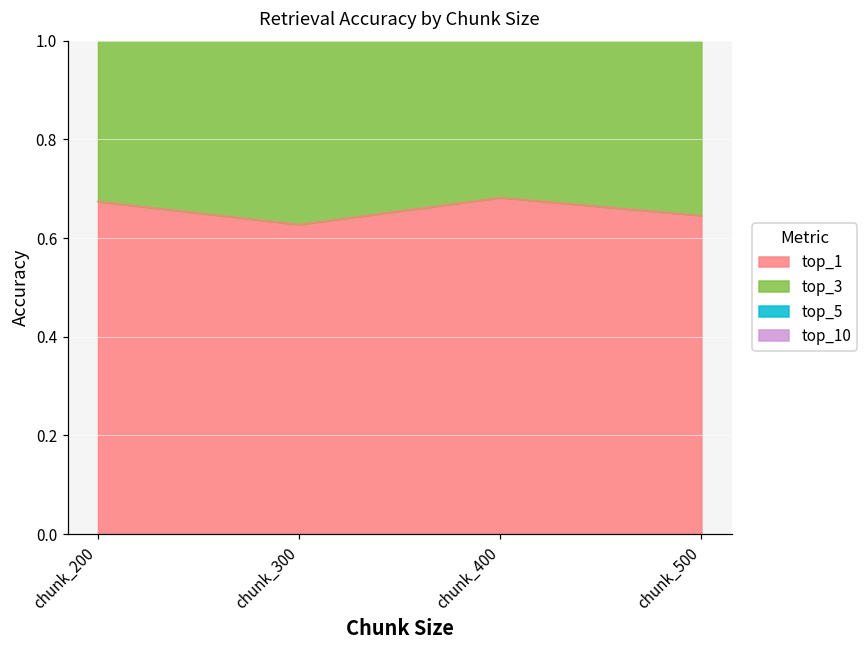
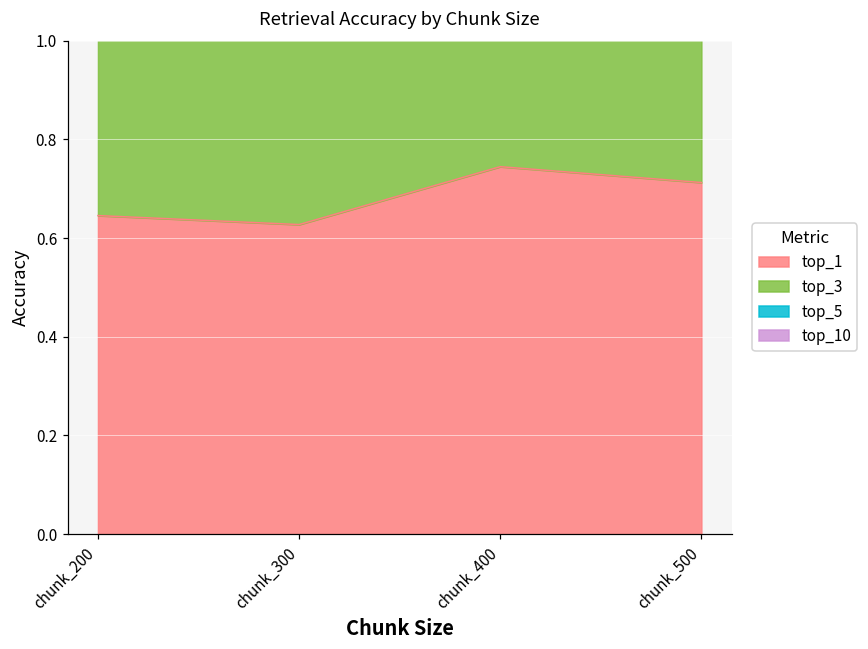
  {
    "top_1": {
-     "chunk_200": 0.67,
+     "chunk_200": 0.65,
      "chunk_300": 0.63,
-     "chunk_400": 0.68,
-     "chunk_500": 0.65
+     "chunk_400": 0.74,
+     "chunk_500": 0.71
    }
  }
